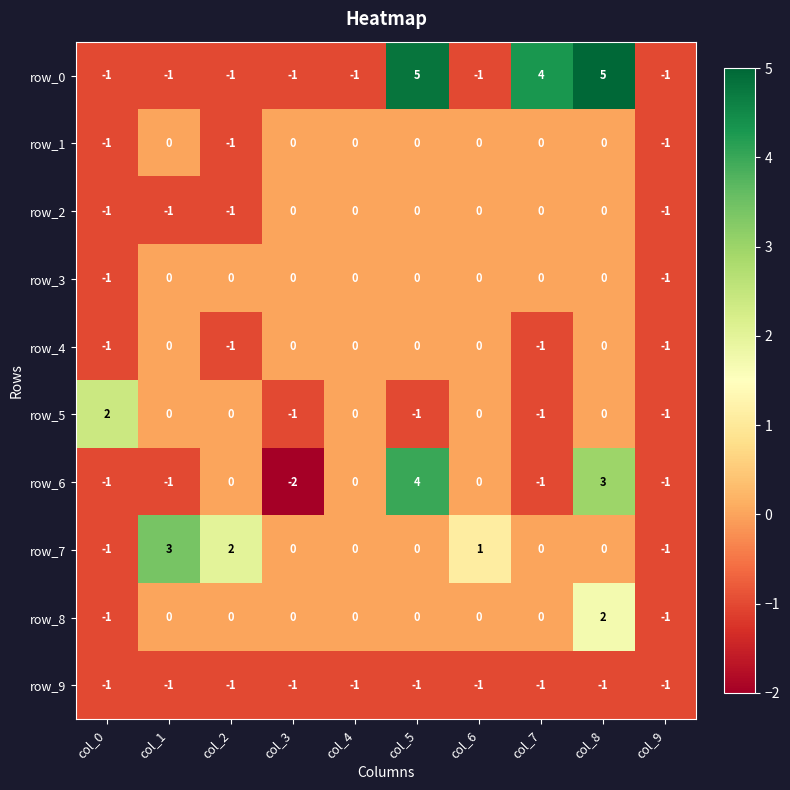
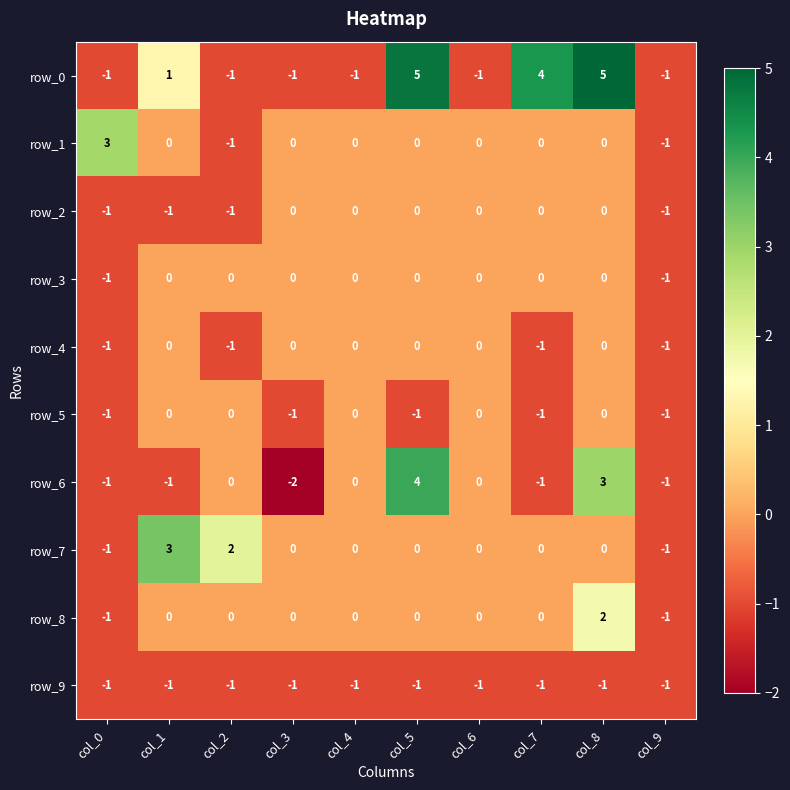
  {
    "row_0": {
      "col_0": -1,
-     "col_1": -1,
+     "col_1": 1,
      "col_2": -1,
      "col_3": -1,
      "col_4": -1,
      "col_5": 5,
      "col_6": -1,
      "col_7": 4,
      "col_8": 5,
      "col_9": -1
    },
    "row_1": {
-     "col_0": -1,
+     "col_0": 3,
      "col_1": 0,
      "col_2": -1,
      "col_3": 0,
      "col_4": 0,
      "col_5": 0,
      "col_6": 0,
      "col_7": 0,
      "col_8": 0,
      "col_9": -1
    },
    "row_2": {
      "col_0": -1,
      "col_1": -1,
      "col_2": -1,
      "col_3": 0,
      "col_4": 0,
      "col_5": 0,
      "col_6": 0,
      "col_7": 0,
      "col_8": 0,
      "col_9": -1
    },
    "row_3": {
      "col_0": -1,
      "col_1": 0,
      "col_2": 0,
      "col_3": 0,
      "col_4": 0,
      "col_5": 0,
      "col_6": 0,
      "col_7": 0,
      "col_8": 0,
      "col_9": -1
    },
    "row_4": {
      "col_0": -1,
      "col_1": 0,
      "col_2": -1,
      "col_3": 0,
      "col_4": 0,
      "col_5": 0,
      "col_6": 0,
      "col_7": -1,
      "col_8": 0,
      "col_9": -1
    },
    "row_5": {
-     "col_0": 2,
+     "col_0": -1,
      "col_1": 0,
      "col_2": 0,
      "col_3": -1,
      "col_4": 0,
      "col_5": -1,
      "col_6": 0,
      "col_7": -1,
      "col_8": 0,
      "col_9": -1
    },
    "row_6": {
      "col_0": -1,
      "col_1": -1,
      "col_2": 0,
      "col_3": -2,
      "col_4": 0,
      "col_5": 4,
      "col_6": 0,
      "col_7": -1,
      "col_8": 3,
      "col_9": -1
    },
    "row_7": {
      "col_0": -1,
      "col_1": 3,
      "col_2": 2,
      "col_3": 0,
      "col_4": 0,
      "col_5": 0,
-     "col_6": 1,
+     "col_6": 0,
      "col_7": 0,
      "col_8": 0,
      "col_9": -1
    },
    "row_8": {
      "col_0": -1,
      "col_1": 0,
      "col_2": 0,
      "col_3": 0,
      "col_4": 0,
      "col_5": 0,
      "col_6": 0,
      "col_7": 0,
      "col_8": 2,
      "col_9": -1
    },
    "row_9": {
      "col_0": -1,
      "col_1": -1,
      "col_2": -1,
      "col_3": -1,
      "col_4": -1,
      "col_5": -1,
      "col_6": -1,
      "col_7": -1,
      "col_8": -1,
      "col_9": -1
    }
  }
